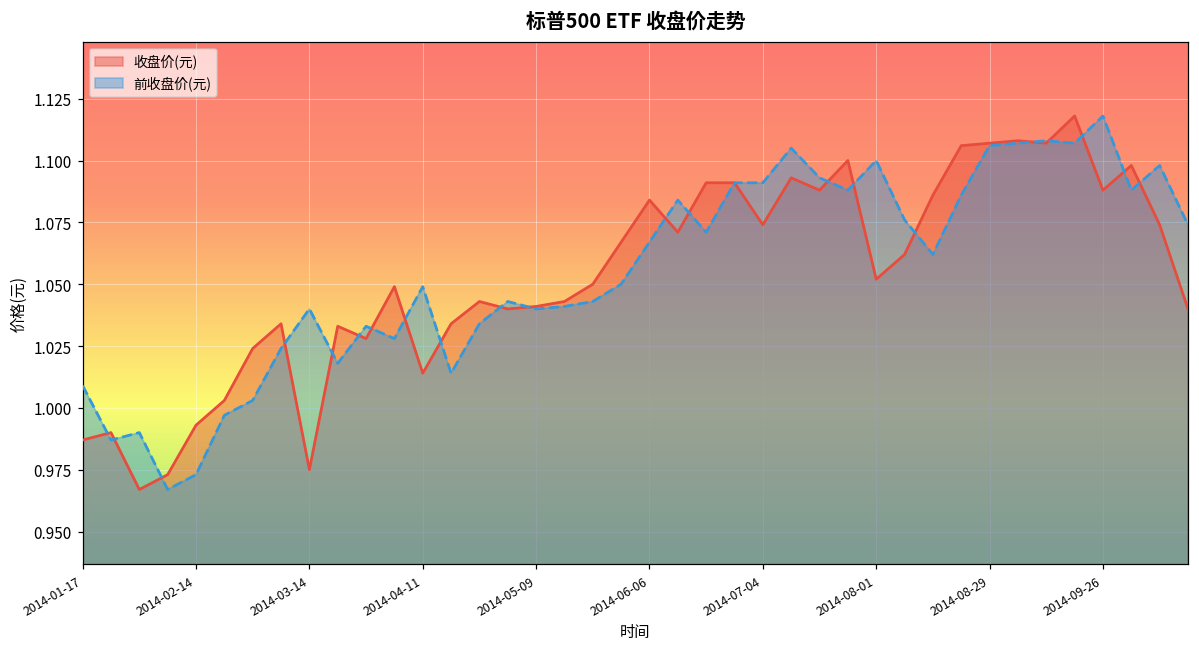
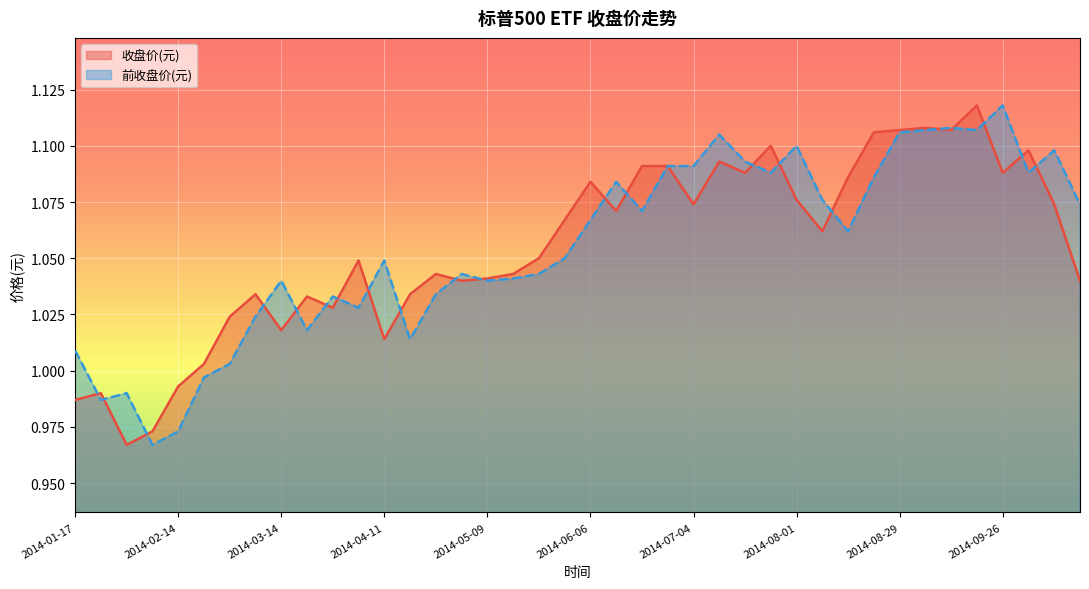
  {
    "收盘价(元)": {
      "2014-01-17": 0.987,
      "2014-02-14": 0.993,
-     "2014-03-14": 0.975,
+     "2014-03-14": 1.018,
      "2014-04-11": 1.014,
      "2014-06-06": 1.084,
      "2014-07-04": 1.074,
-     "2014-08-01": 1.052,
+     "2014-08-01": 1.076,
      "2014-09-26": 1.088
    },
    "前收盘价(元)": {
      "2014-01-17": 1.009,
      "2014-02-14": 0.973,
      "2014-03-14": 1.040,
      "2014-04-11": 1.049,
      "2014-06-06": 1.067,
      "2014-07-04": 1.091,
      "2014-08-01": 1.100,
      "2014-09-26": 1.118
    }
  }
